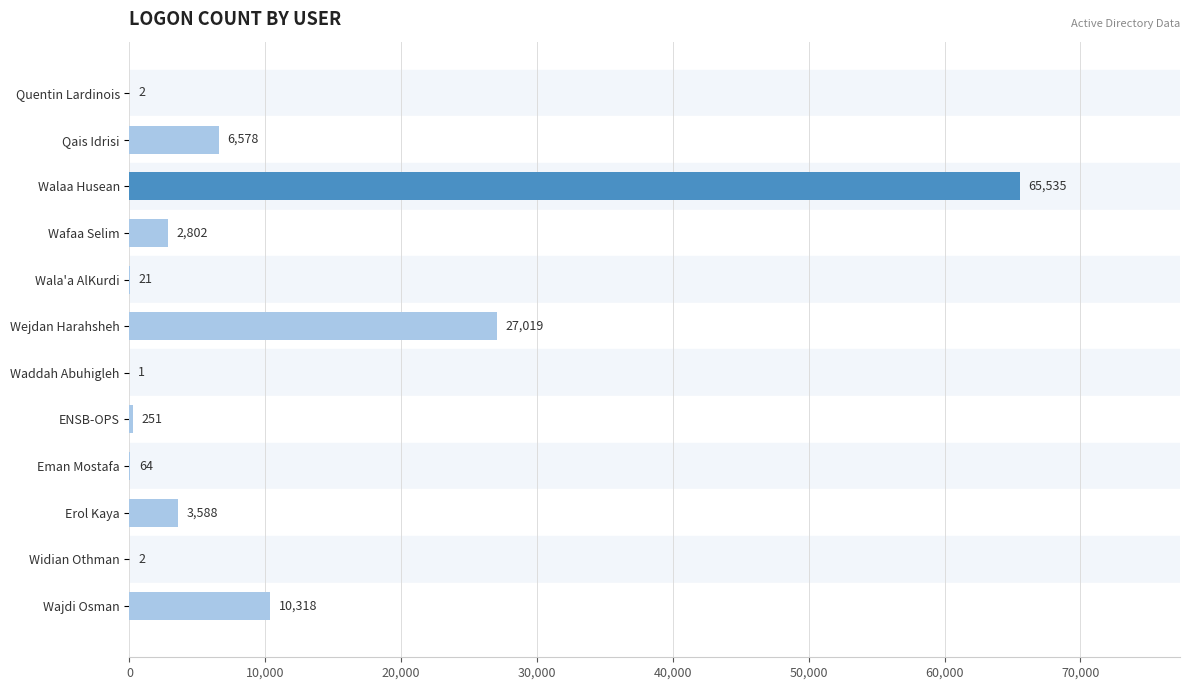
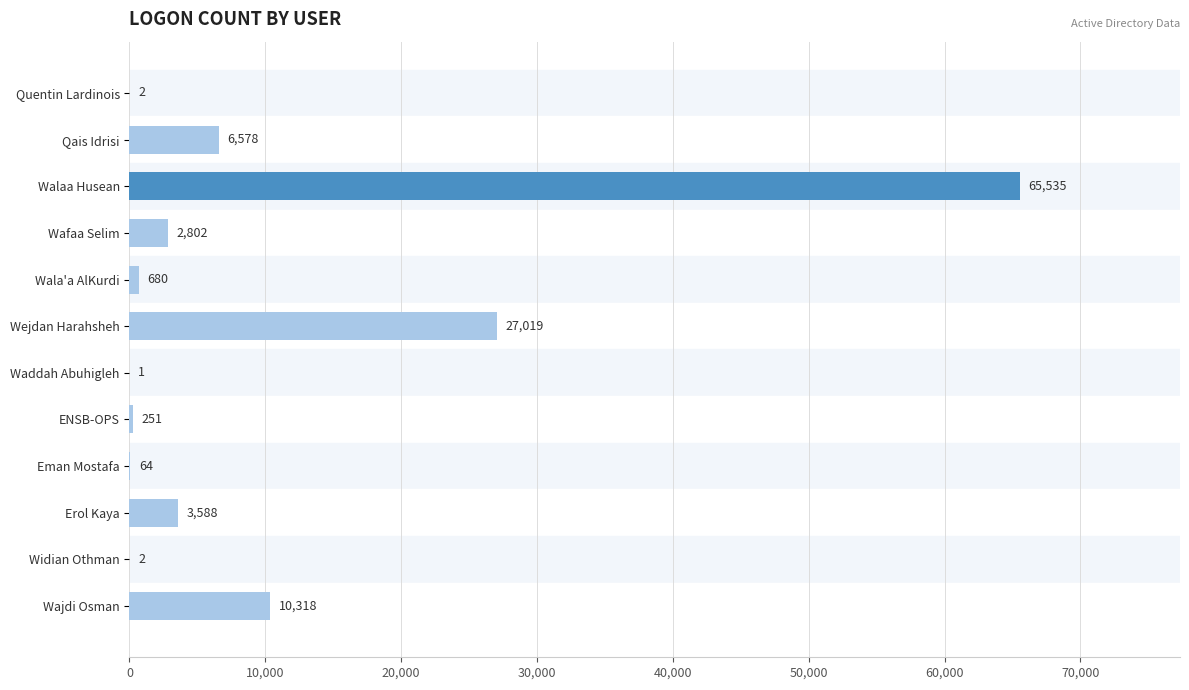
  {
    "Quentin Lardinois": "2",
    "Qais Idrisi": "6,578",
    "Walaa Husean": "65,535",
    "Wafaa Selim": "2,802",
-   "Wala'a AlKurdi": "21",
+   "Wala'a AlKurdi": "680",
    "Wejdan Harahsheh": "27,019",
    "Waddah Abuhigleh": "1",
    "ENSB-OPS": "251",
    "Eman Mostafa": "64",
    "Erol Kaya": "3,588",
    "Widian Othman": "2",
    "Wajdi Osman": "10,318"
  }
